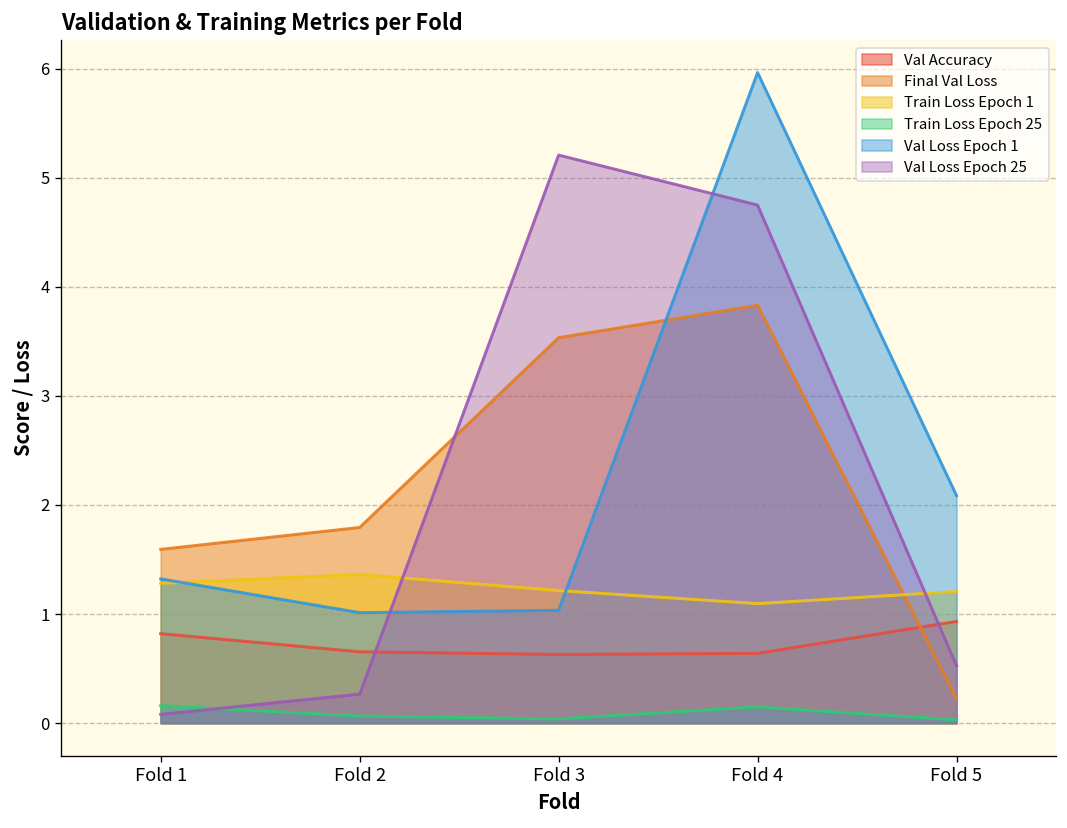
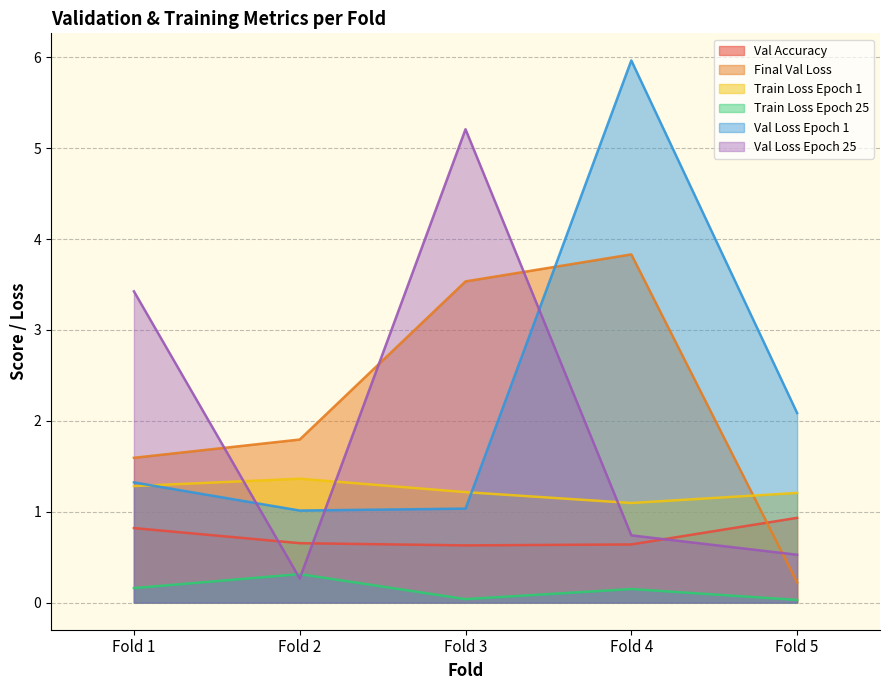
  {
    "Train Loss Epoch 25": {
      "Fold 1": 0.2,
-     "Fold 2": 0.1,
+     "Fold 2": 0.3,
      "Fold 3": 0.0,
      "Fold 4": 0.1,
      "Fold 5": 0.0
    },
    "Val Loss Epoch 1": {
      "Fold 1": 1.3,
      "Fold 2": 1.0,
      "Fold 3": 1.0,
      "Fold 4": 6.0,
      "Fold 5": 2.1
    },
    "Val Loss Epoch 25": {
-     "Fold 1": 0.1,
+     "Fold 1": 3.4,
      "Fold 2": 0.3,
      "Fold 3": 5.2,
-     "Fold 4": 4.8,
+     "Fold 4": 0.7,
      "Fold 5": 0.5
    }
  }
